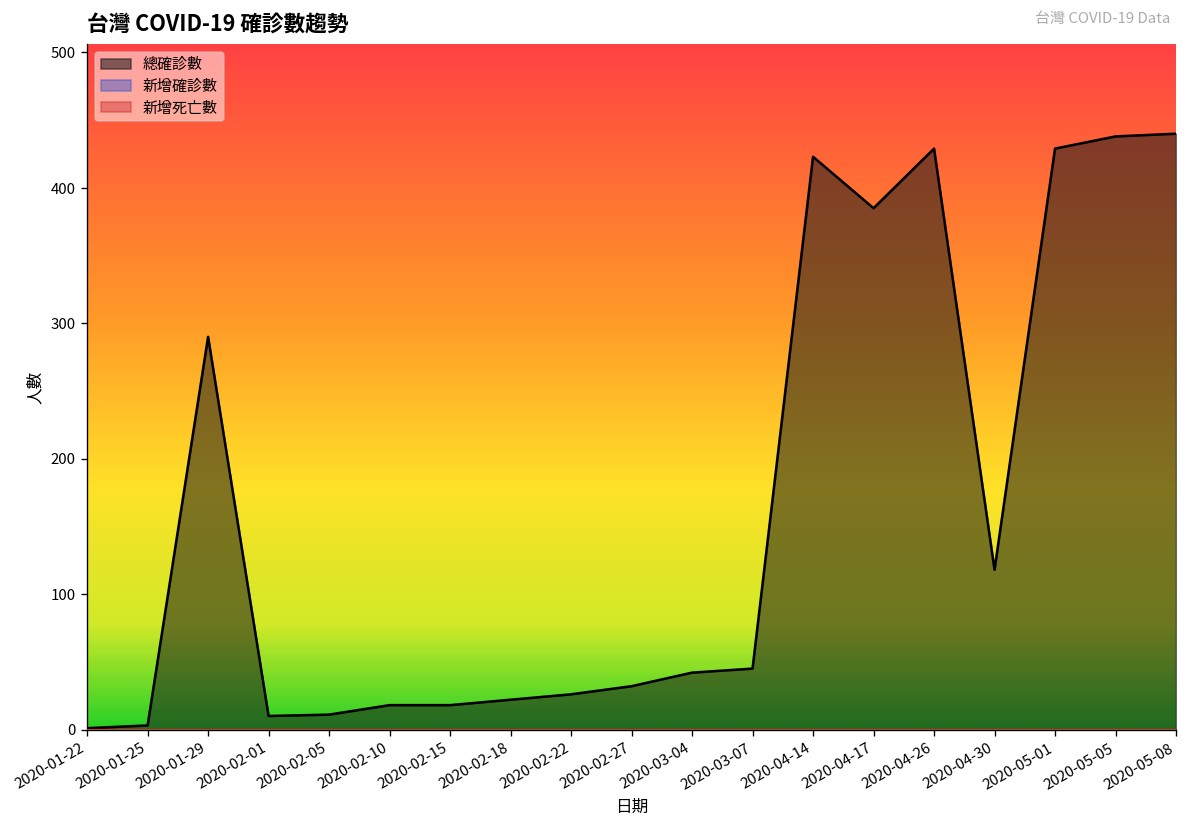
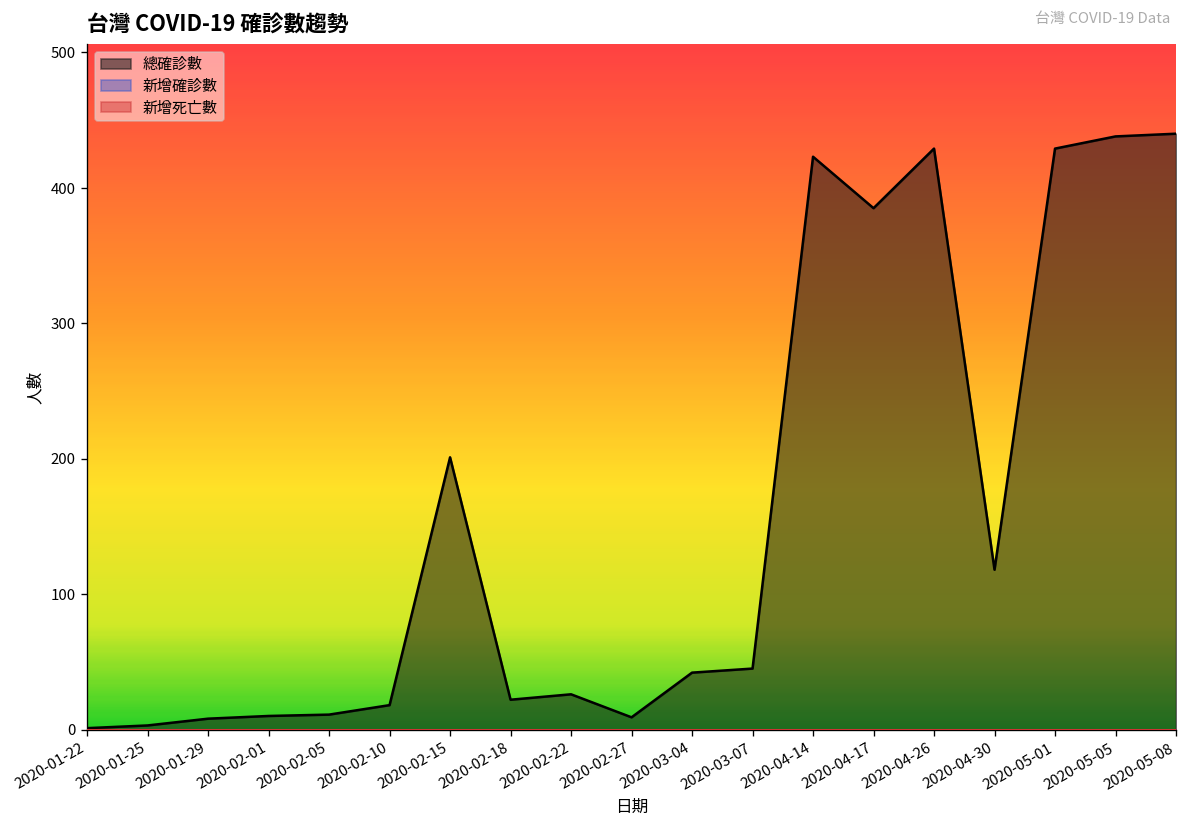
  {
    "總確診數": {
      "2020-01-25": 3,
-     "2020-01-29": 290,
+     "2020-01-29": 8,
      "2020-02-01": 10,
      "2020-02-05": 11,
      "2020-02-10": 18,
-     "2020-02-15": 18,
+     "2020-02-15": 201,
      "2020-02-18": 22,
      "2020-02-22": 26,
-     "2020-02-27": 32,
+     "2020-02-27": 9,
      "2020-03-04": 42,
      "2020-03-07": 45,
      "2020-04-14": 423,
      "2020-04-17": 385,
      "2020-04-26": 429,
      "2020-04-30": 118,
      "2020-05-01": 429,
      "2020-05-05": 438,
      "2020-05-08": 440
    },
    "新增死亡數": {
      "2020-01-25": 0,
      "2020-01-29": 0,
      "2020-02-01": 0,
      "2020-02-05": 0,
      "2020-02-10": 0,
      "2020-02-15": 0,
      "2020-02-18": 0,
      "2020-02-22": 0,
      "2020-02-27": 0,
      "2020-03-04": 0,
      "2020-03-07": 0,
      "2020-04-14": 0,
      "2020-04-17": 0,
      "2020-04-26": 0,
      "2020-04-30": 0,
      "2020-05-01": 0,
      "2020-05-05": 0,
      "2020-05-08": 0
    }
  }
